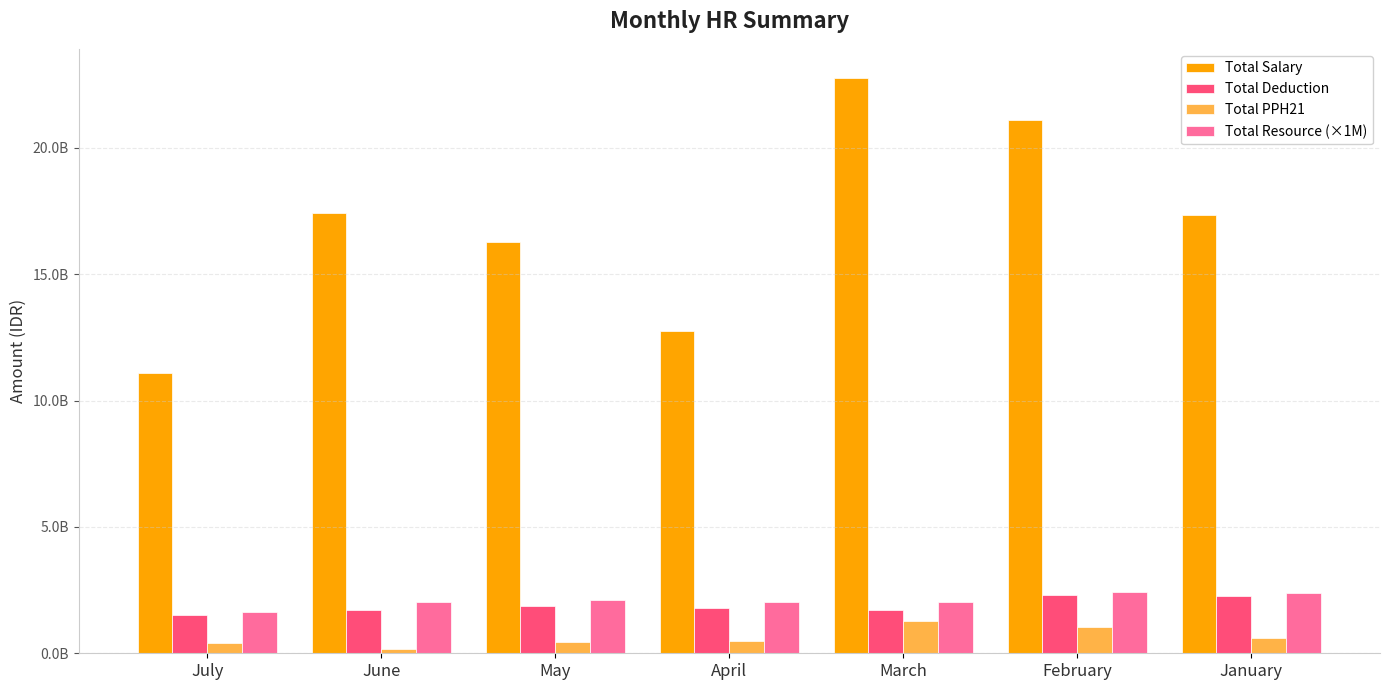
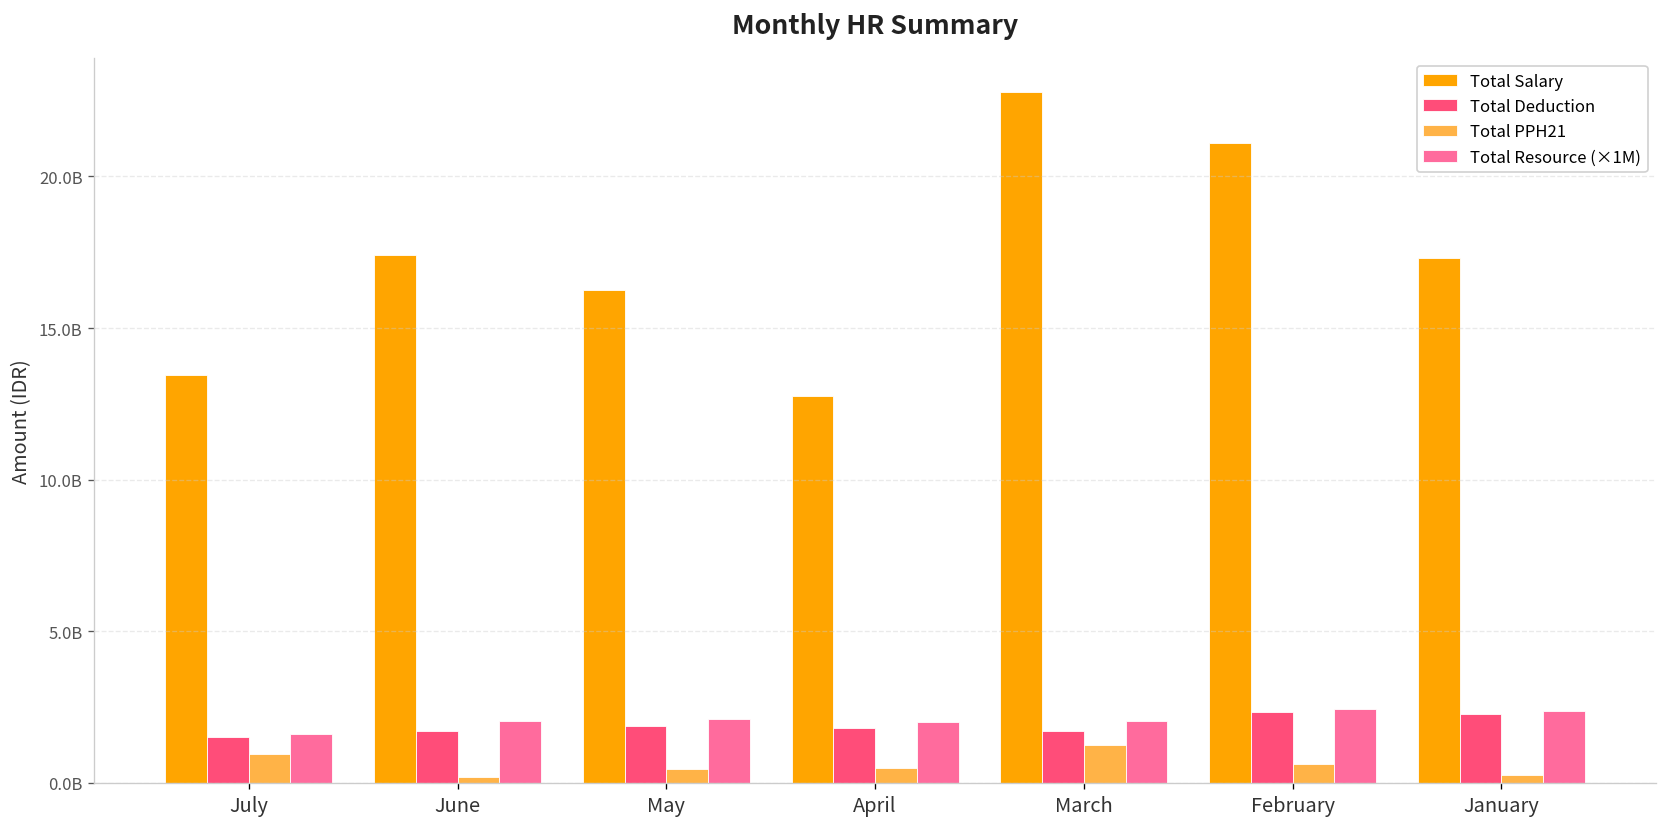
  {
    "Total Salary": {
-     "July": 11100000000,
+     "July": 13500000000,
      "June": 17400000000,
      "May": 16300000000,
      "April": 12800000000,
      "March": 22800000000,
      "February": 21100000000,
      "January": 17300000000
    },
    "Total PPH21": {
-     "July": 400000000,
+     "July": 900000000,
      "June": 200000000,
      "May": 400000000,
      "April": 500000000,
      "March": 1300000000,
-     "February": 1000000000,
-     "January": 600000000
+     "February": 600000000,
+     "January": 300000000
    }
  }
